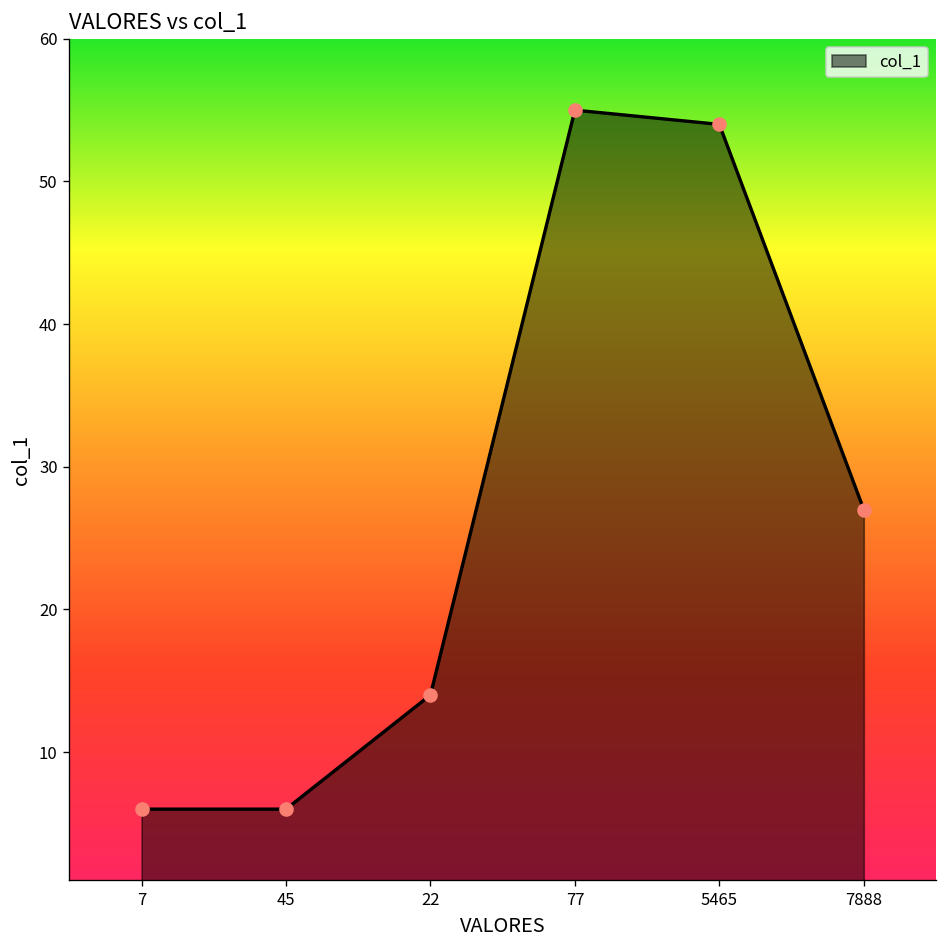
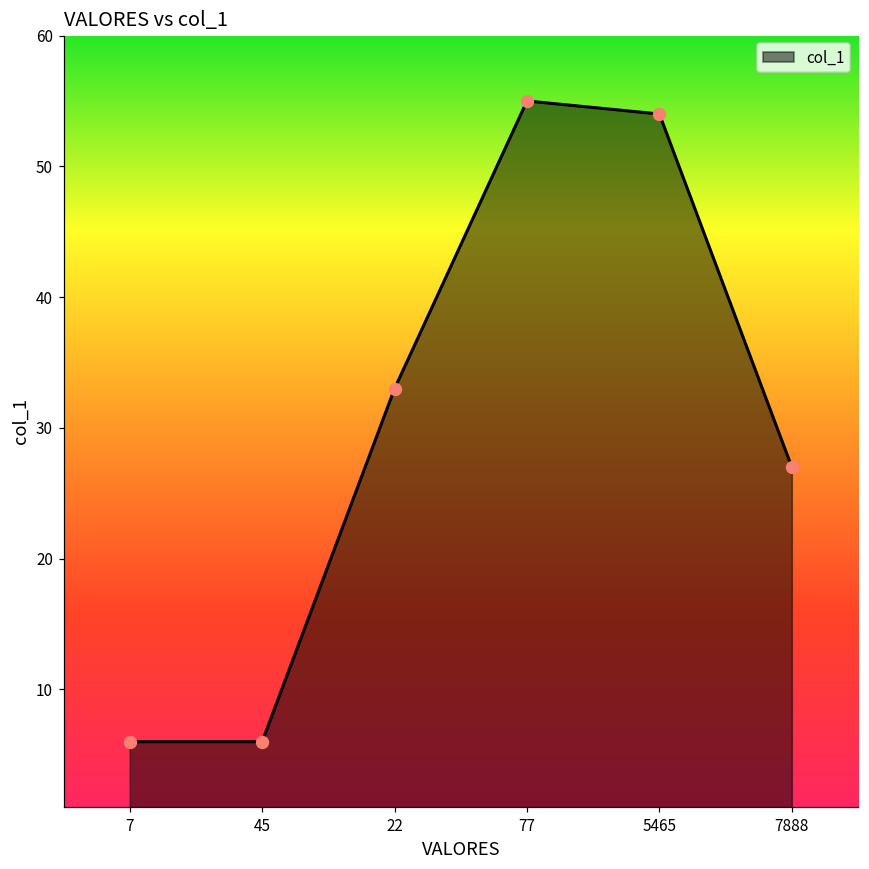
  {
    "7": 6,
    "45": 6,
-   "22": 14,
+   "22": 33,
    "77": 55,
    "5465": 54,
    "7888": 27
  }
